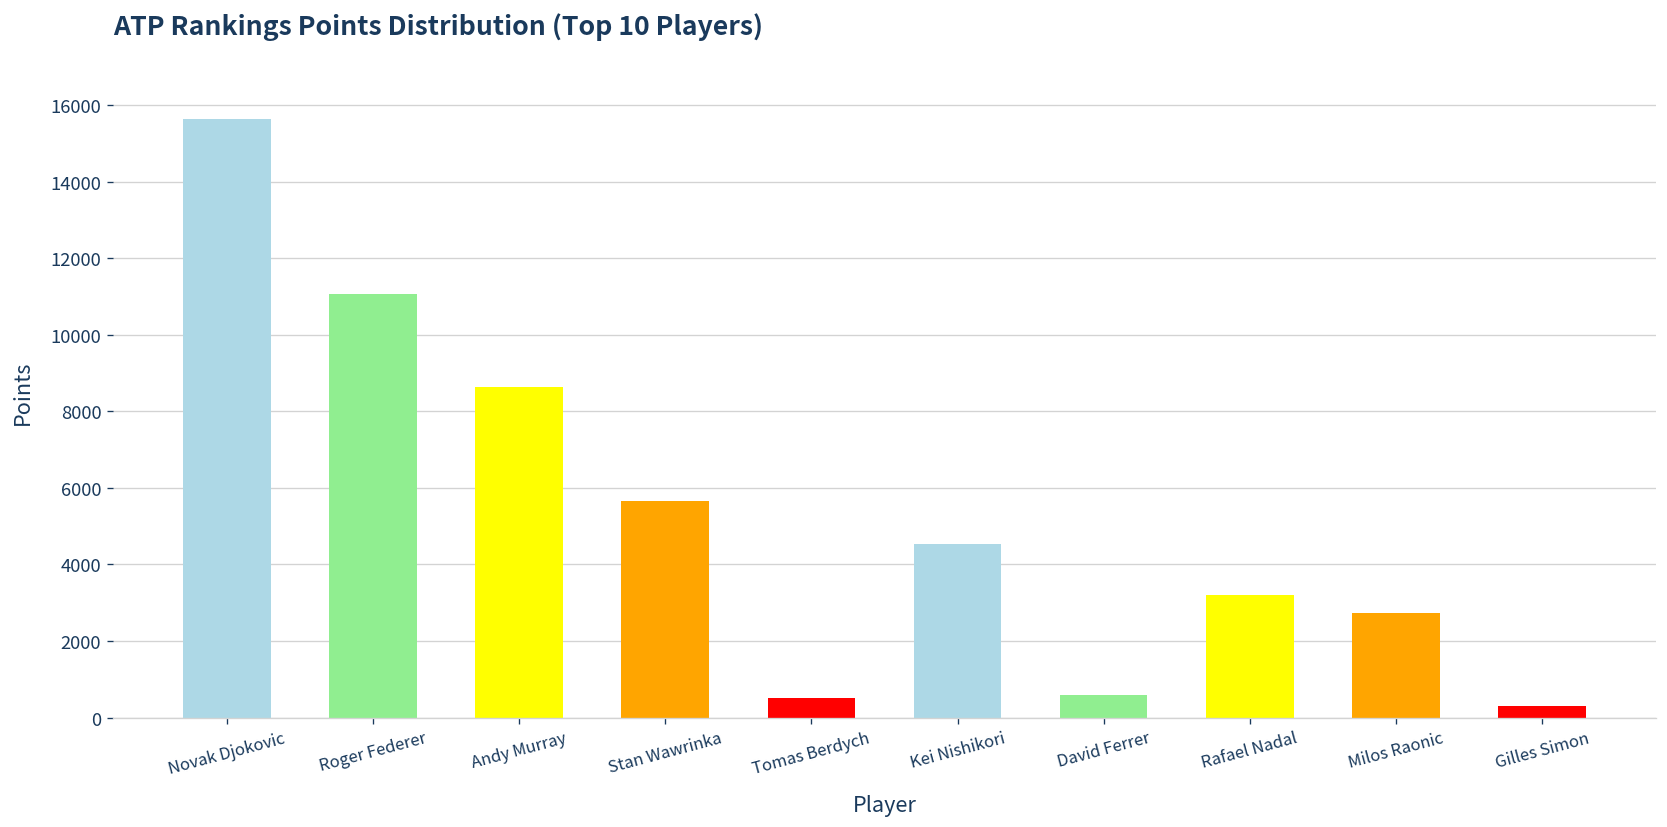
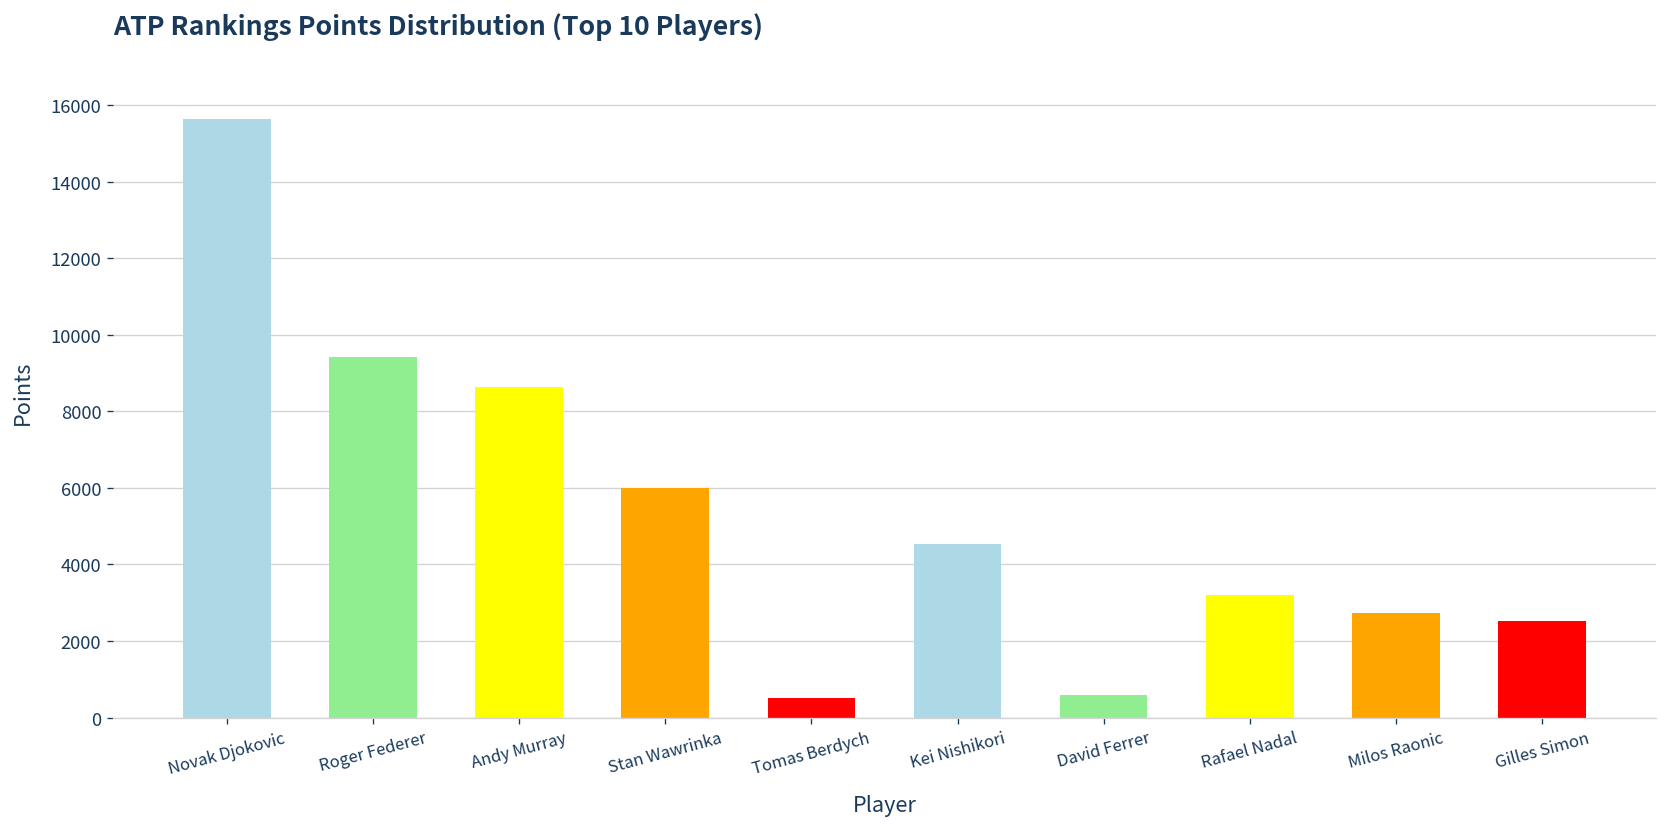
  {
    "Novak Djokovic": 15600,
-   "Roger Federer": 11100,
+   "Roger Federer": 9400,
    "Andy Murray": 8600,
-   "Stan Wawrinka": 5700,
+   "Stan Wawrinka": 6000,
    "Tomas Berdych": 500,
    "Kei Nishikori": 4500,
    "David Ferrer": 600,
    "Rafael Nadal": 3200,
    "Milos Raonic": 2700,
-   "Gilles Simon": 300
+   "Gilles Simon": 2500
  }
